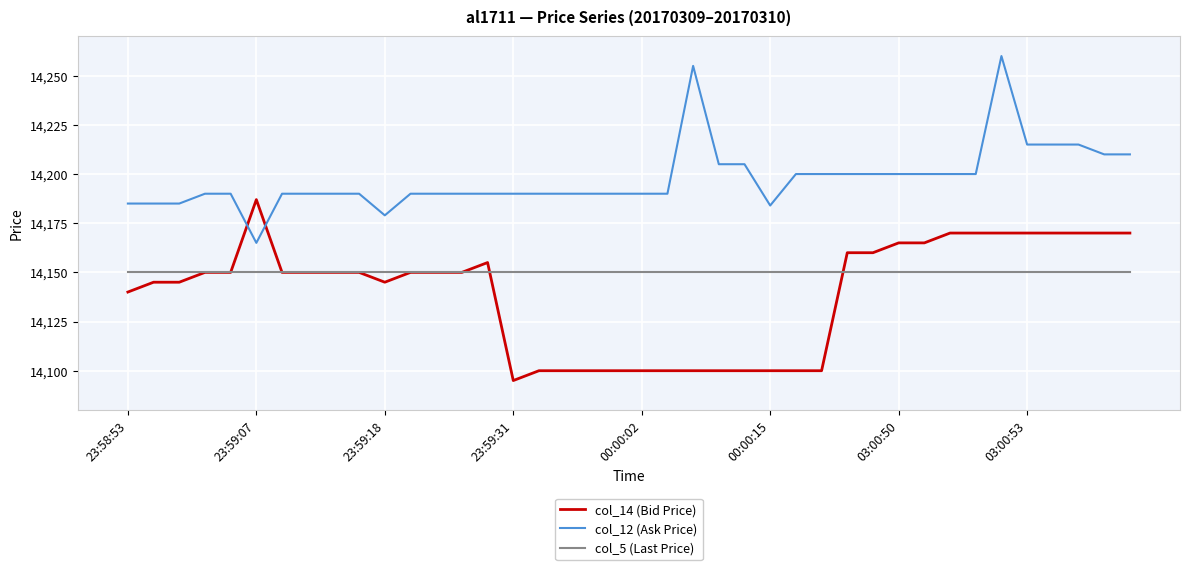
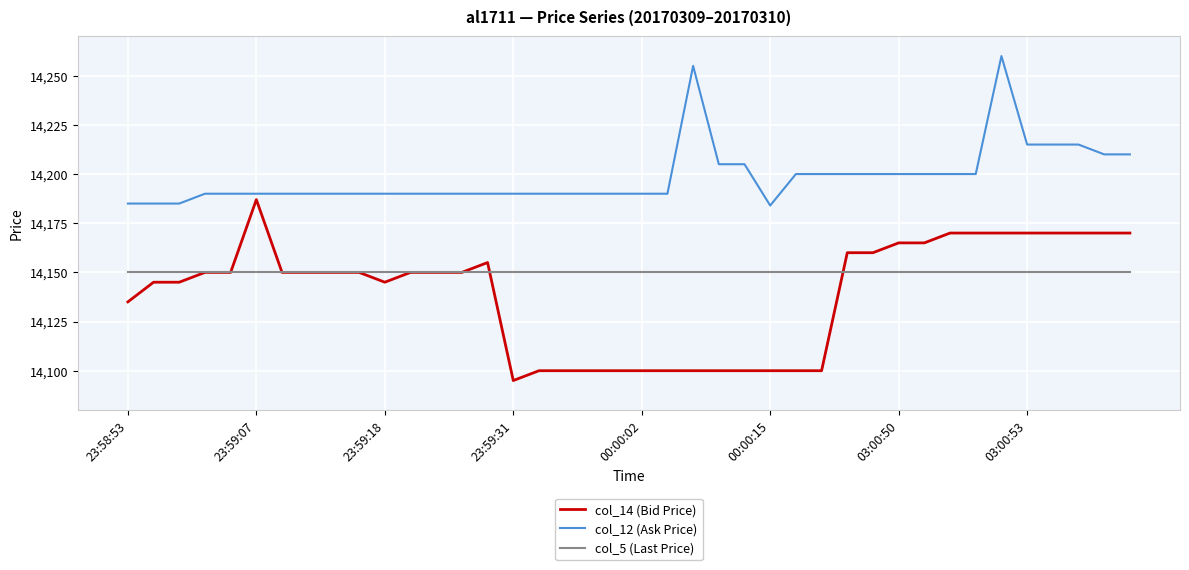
  {
    "col_14 (Bid Price)": {
-     "23:58:53": "14,140",
+     "23:58:53": "14,135",
      "23:59:07": "14,187",
      "23:59:18": "14,145",
      "00:00:02": "14,100",
      "00:00:15": "14,100"
    },
    "col_12 (Ask Price)": {
      "23:58:53": "14,185",
-     "23:59:07": "14,165",
-     "23:59:18": "14,179",
+     "23:59:07": "14,190",
+     "23:59:18": "14,190",
      "00:00:02": "14,190",
      "00:00:15": "14,184"
    },
    "col_5 (Last Price)": {
      "23:58:53": "14,150",
      "23:59:07": "14,150",
      "23:59:18": "14,150",
      "00:00:02": "14,150",
      "00:00:15": "14,150"
    }
  }
